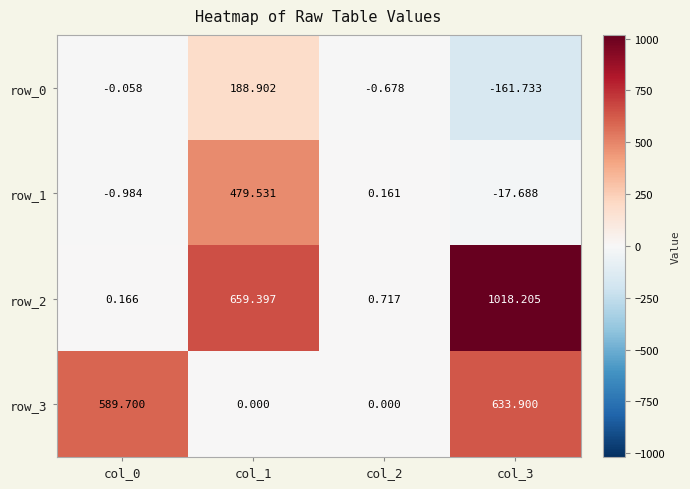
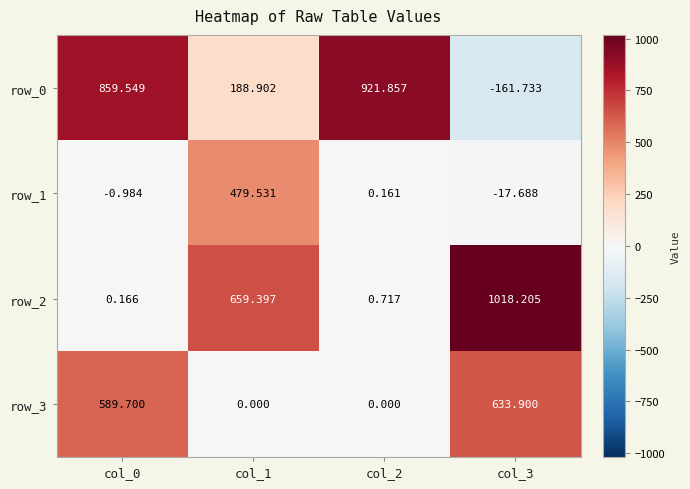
  {
    "row_0": {
-     "col_0": -0.058,
+     "col_0": 859.549,
      "col_1": 188.902,
-     "col_2": -0.678,
+     "col_2": 921.857,
      "col_3": -161.733
    },
    "row_1": {
      "col_0": -0.984,
      "col_1": 479.531,
      "col_2": 0.161,
      "col_3": -17.688
    },
    "row_2": {
      "col_0": 0.166,
      "col_1": 659.397,
      "col_2": 0.717,
      "col_3": 1018.205
    },
    "row_3": {
      "col_0": 589.700,
      "col_1": 0.000,
      "col_2": 0.000,
      "col_3": 633.900
    }
  }
